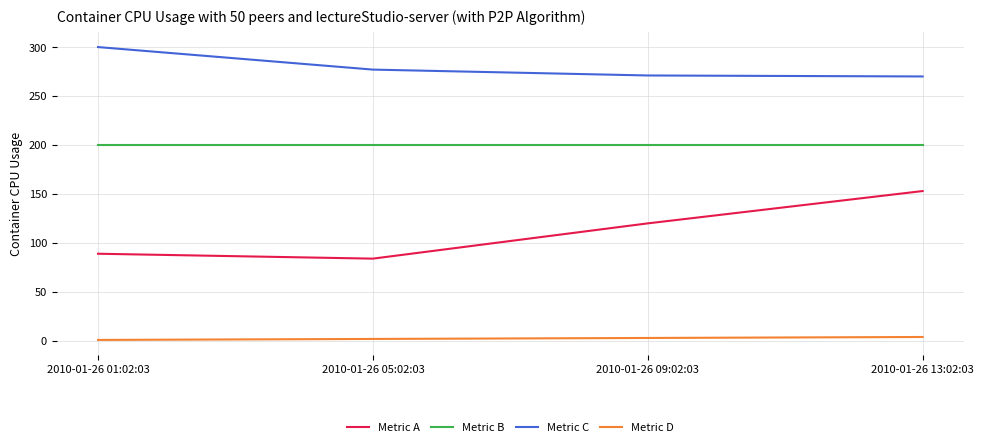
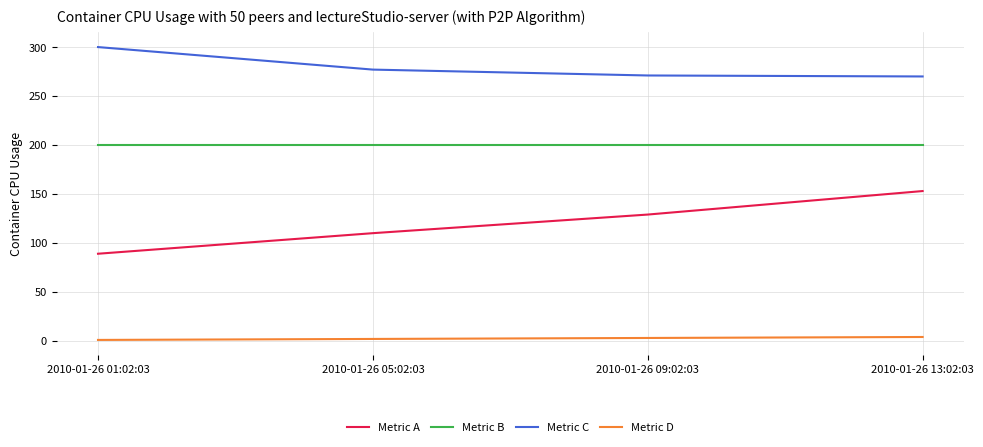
  {
    "Metric A": {
      "2010-01-26 01:02:03": 90,
-     "2010-01-26 05:02:03": 80,
-     "2010-01-26 09:02:03": 120,
+     "2010-01-26 05:02:03": 110,
+     "2010-01-26 09:02:03": 130,
      "2010-01-26 13:02:03": 150
    },
    "Metric B": {
      "2010-01-26 01:02:03": 200,
      "2010-01-26 05:02:03": 200,
      "2010-01-26 09:02:03": 200,
      "2010-01-26 13:02:03": 200
    },
    "Metric C": {
      "2010-01-26 01:02:03": 300,
      "2010-01-26 05:02:03": 280,
      "2010-01-26 09:02:03": 270,
      "2010-01-26 13:02:03": 270
    },
    "Metric D": {
      "2010-01-26 01:02:03": 0,
      "2010-01-26 05:02:03": 0,
      "2010-01-26 09:02:03": 0,
      "2010-01-26 13:02:03": 0
    }
  }
